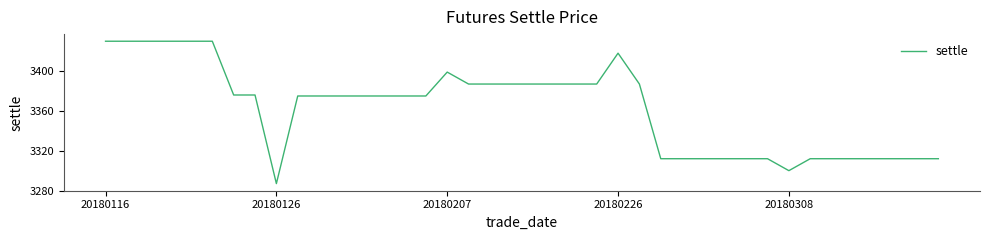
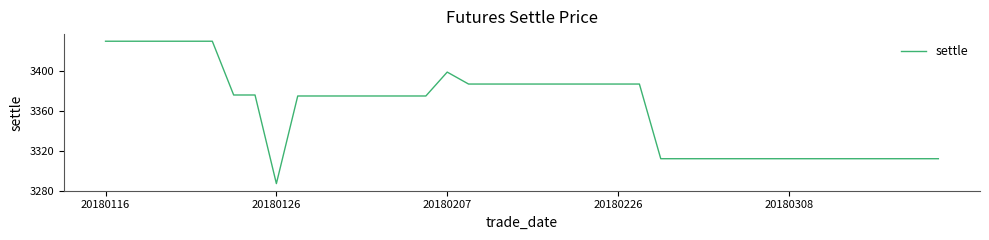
  {
    "20180116": 3430,
    "20180126": 3290,
    "20180207": 3400,
-   "20180226": 3420,
-   "20180308": 3300
+   "20180226": 3390,
+   "20180308": 3310
  }
